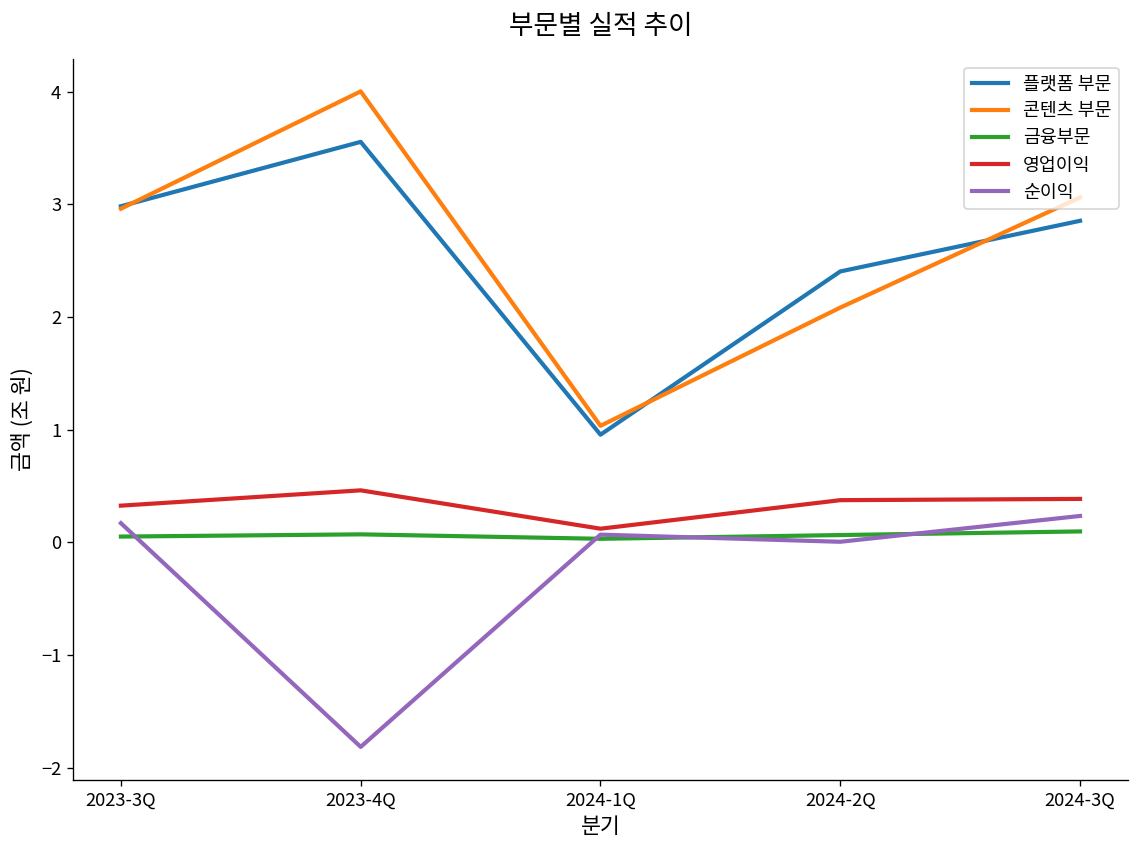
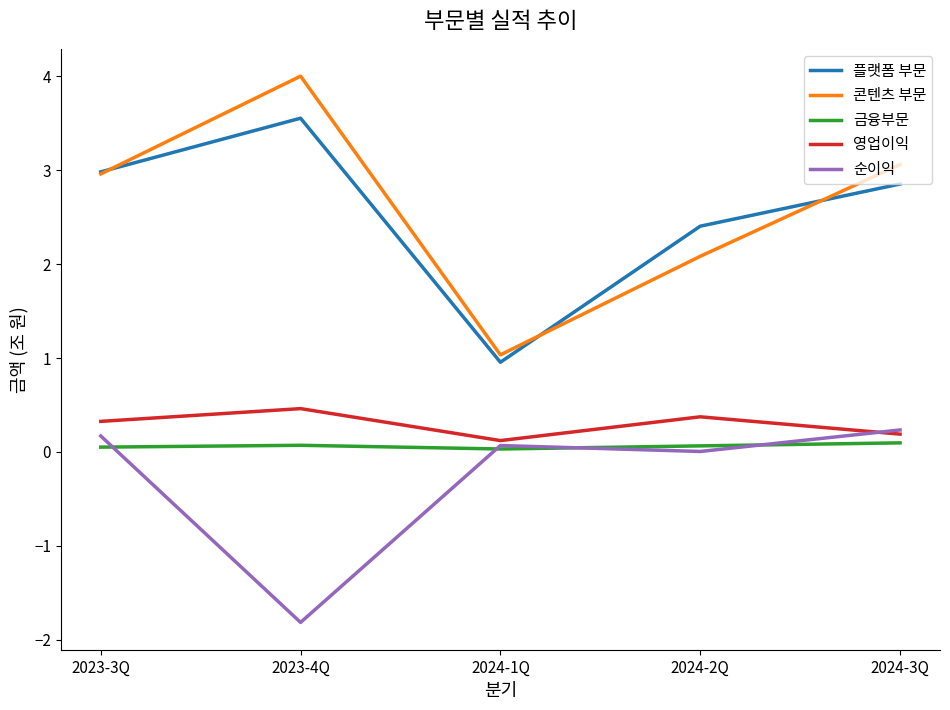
  {
    "플랫폼 부문": {
      "2023-4Q": 3.6,
      "2024-1Q": 1.0,
      "2024-2Q": 2.4
    },
    "콘텐츠 부문": {
      "2023-4Q": 4.0,
      "2024-1Q": 1.0,
      "2024-2Q": 2.1
    },
    "금융부문": {
      "2023-3Q": 0.1,
      "2023-4Q": 0.1,
      "2024-1Q": 0.0,
      "2024-2Q": 0.1,
      "2024-3Q": 0.1
    },
    "영업이익": {
      "2023-3Q": 0.3,
      "2023-4Q": 0.5,
      "2024-1Q": 0.1,
      "2024-2Q": 0.4,
-     "2024-3Q": 0.4
+     "2024-3Q": 0.2
    },
    "순이익": {
      "2023-3Q": 0.2,
      "2023-4Q": -1.8,
      "2024-1Q": 0.1,
      "2024-2Q": 0.0,
      "2024-3Q": 0.2
    }
  }
